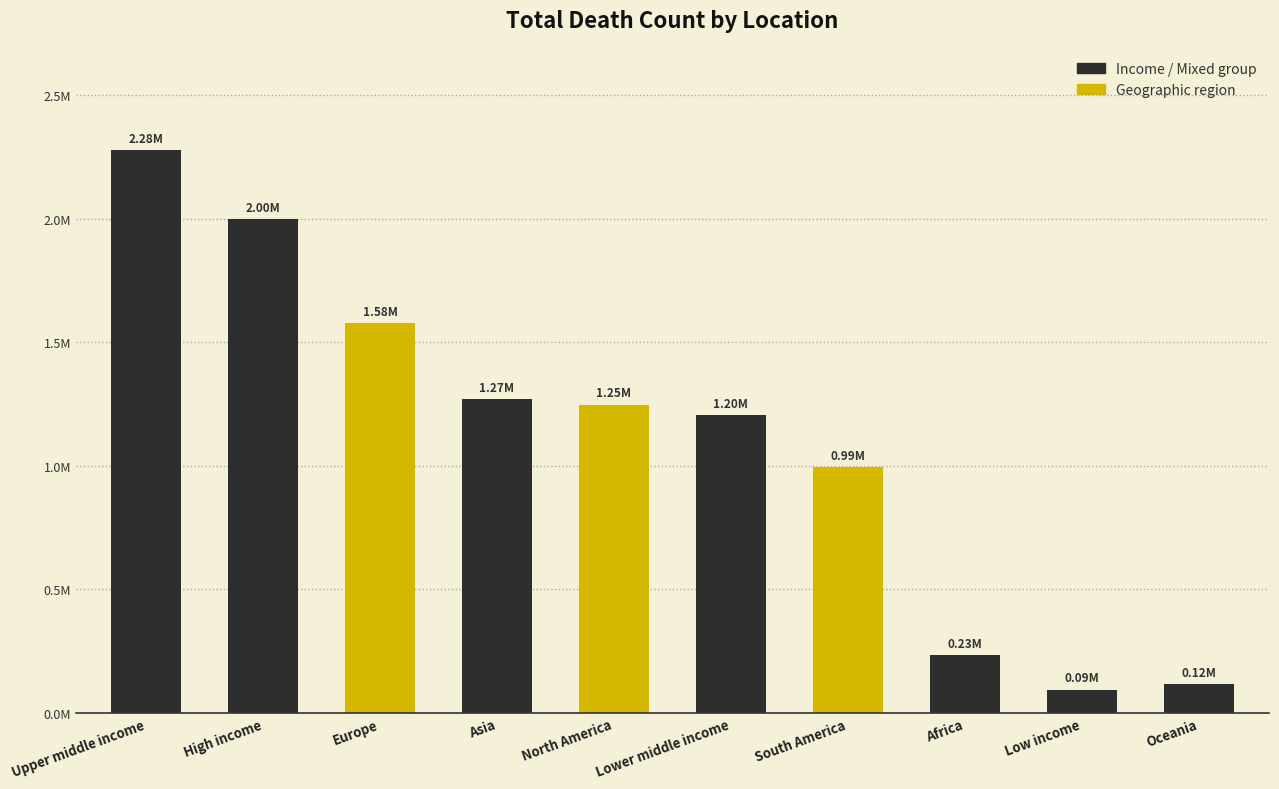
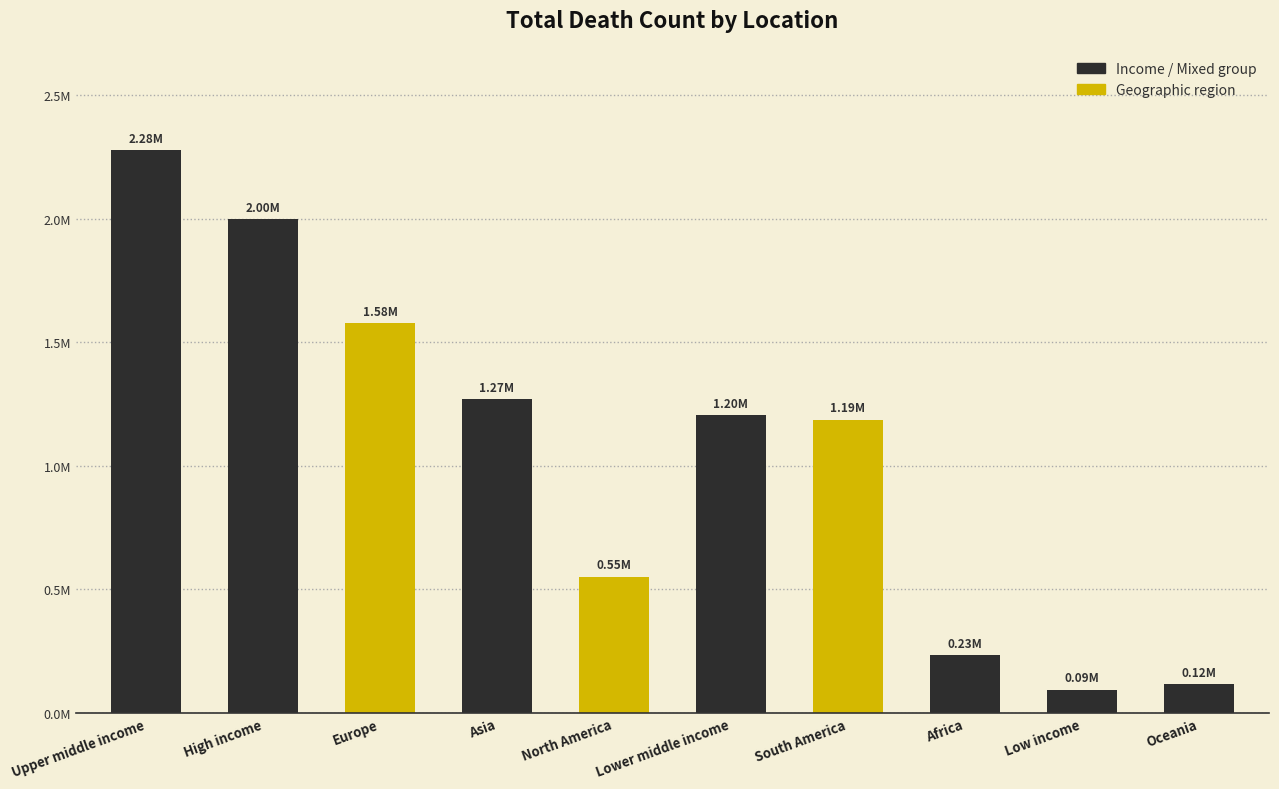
  {
    "Upper middle income": "2.28M",
    "High income": "2.00M",
    "Europe": "1.58M",
    "Asia": "1.27M",
-   "North America": "1.25M",
+   "North America": "0.55M",
    "Lower middle income": "1.20M",
-   "South America": "0.99M",
+   "South America": "1.19M",
    "Africa": "0.23M",
    "Low income": "0.09M",
    "Oceania": "0.12M"
  }
